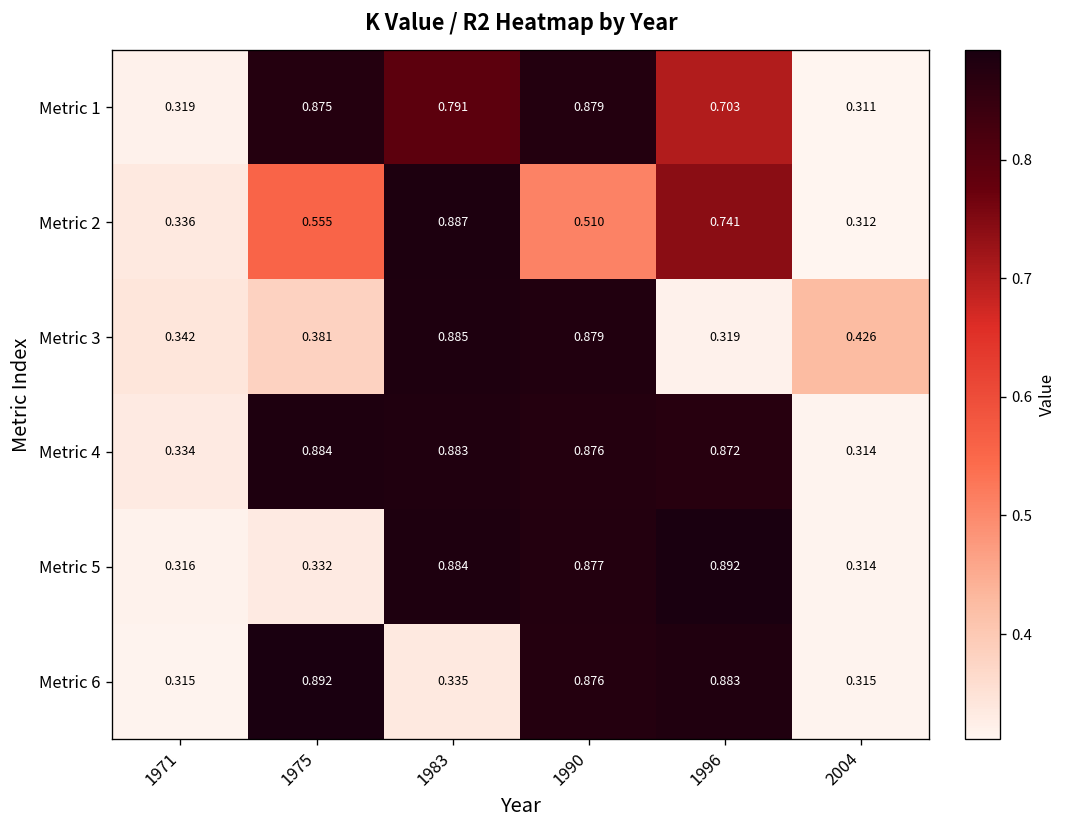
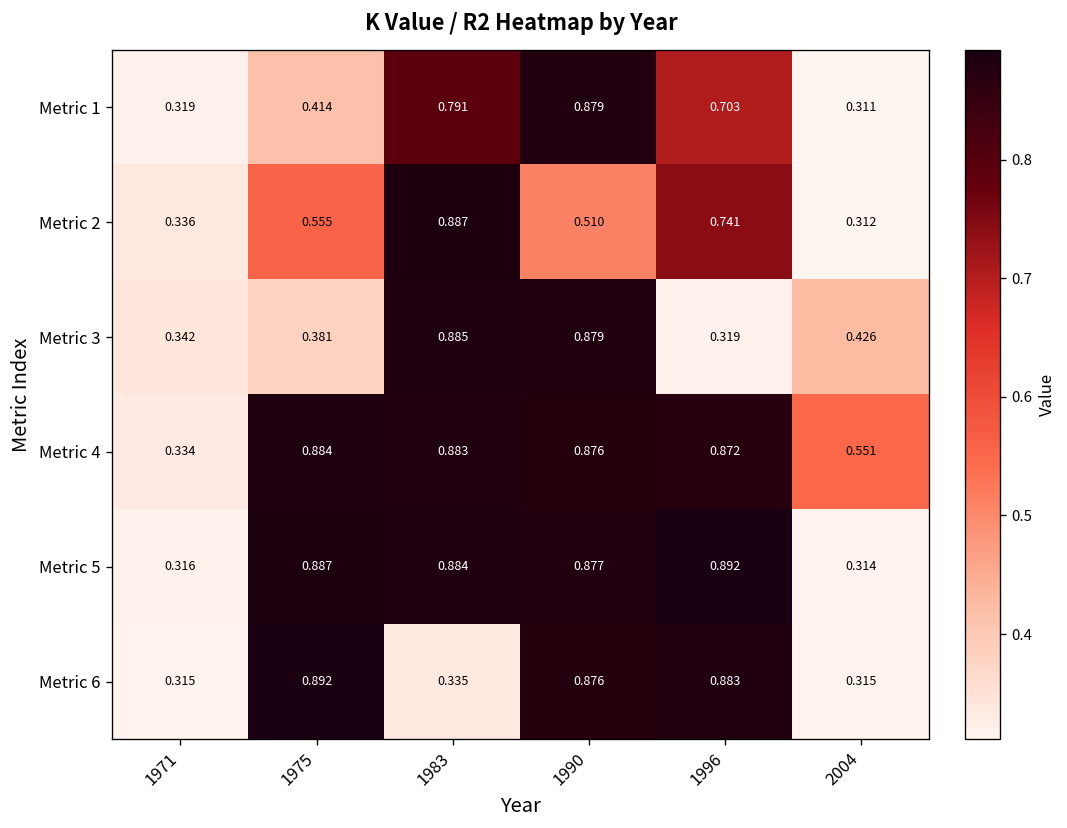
  {
    "Metric 1": {
      "1971": 0.319,
-     "1975": 0.875,
+     "1975": 0.414,
      "1983": 0.791,
      "1990": 0.879,
      "1996": 0.703,
      "2004": 0.311
    },
    "Metric 2": {
      "1971": 0.336,
      "1975": 0.555,
      "1983": 0.887,
      "1990": 0.510,
      "1996": 0.741,
      "2004": 0.312
    },
    "Metric 3": {
      "1971": 0.342,
      "1975": 0.381,
      "1983": 0.885,
      "1990": 0.879,
      "1996": 0.319,
      "2004": 0.426
    },
    "Metric 4": {
      "1971": 0.334,
      "1975": 0.884,
      "1983": 0.883,
      "1990": 0.876,
      "1996": 0.872,
-     "2004": 0.314
+     "2004": 0.551
    },
    "Metric 5": {
      "1971": 0.316,
-     "1975": 0.332,
+     "1975": 0.887,
      "1983": 0.884,
      "1990": 0.877,
      "1996": 0.892,
      "2004": 0.314
    },
    "Metric 6": {
      "1971": 0.315,
      "1975": 0.892,
      "1983": 0.335,
      "1990": 0.876,
      "1996": 0.883,
      "2004": 0.315
    }
  }
